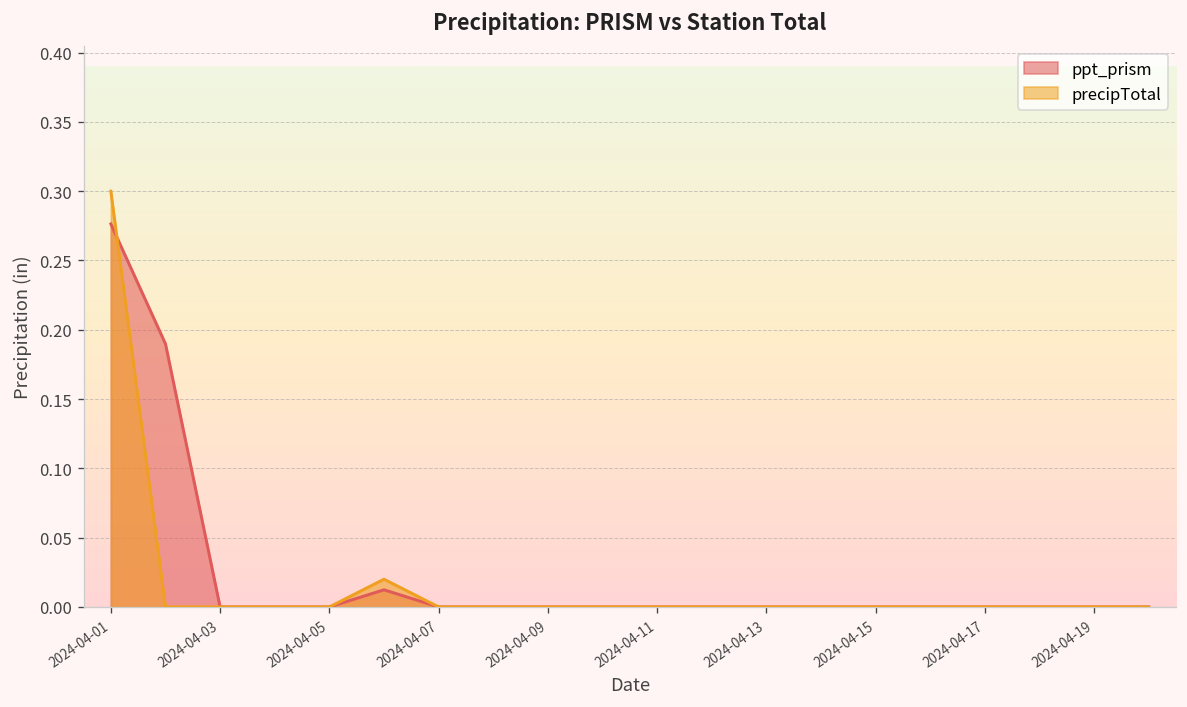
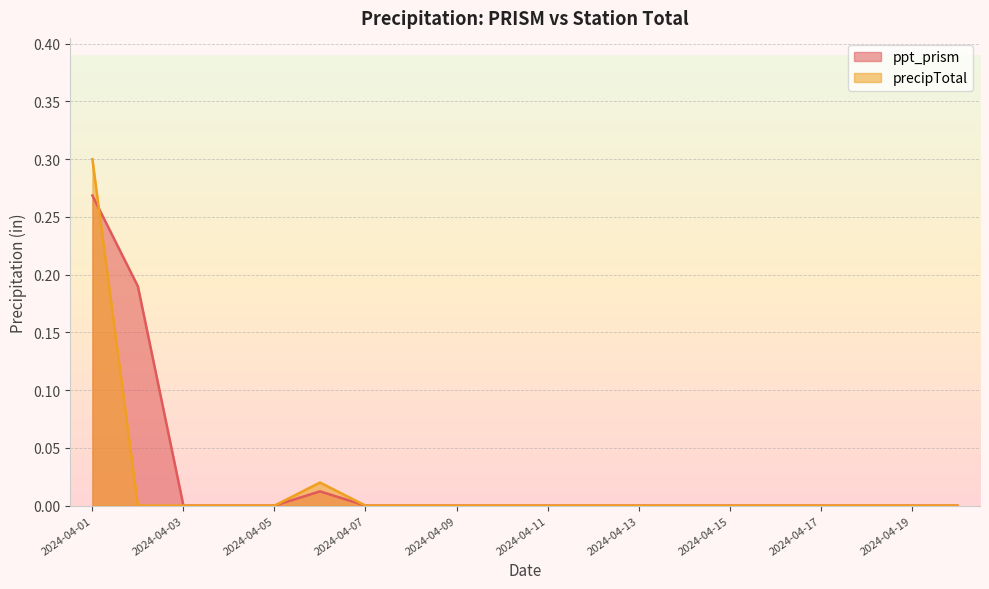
  {
    "ppt_prism": {
-     "2024-04-01": 0.276
+     "2024-04-01": 0.269
    },
    "precipTotal": {
      "2024-04-01": 0.300
    }
  }
